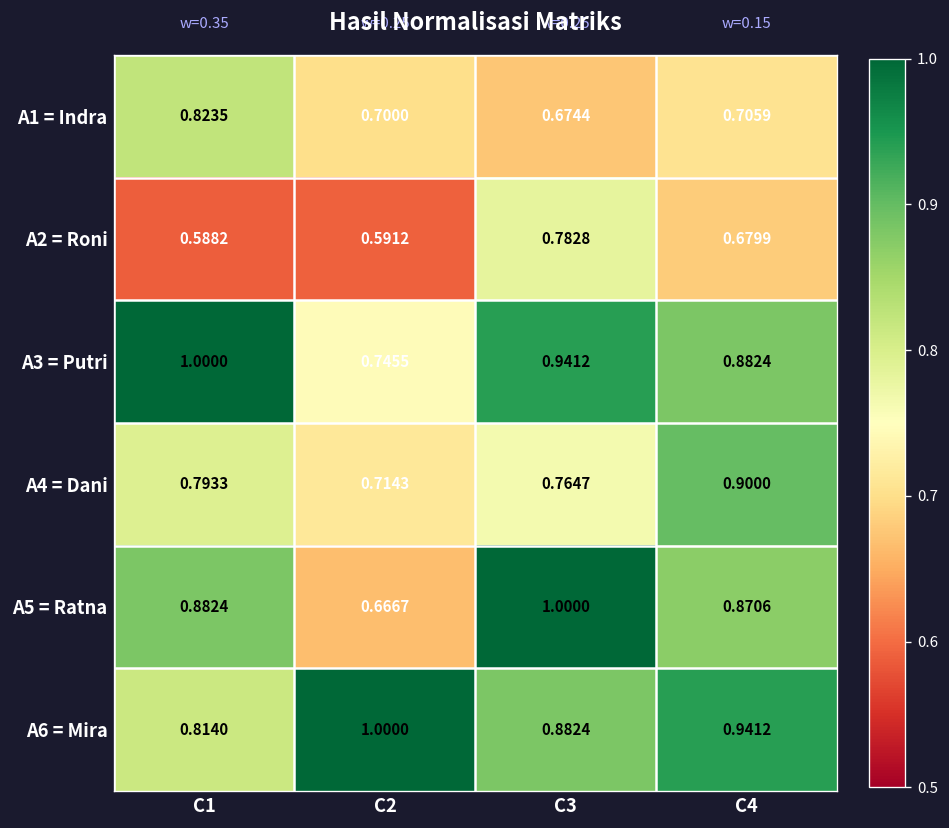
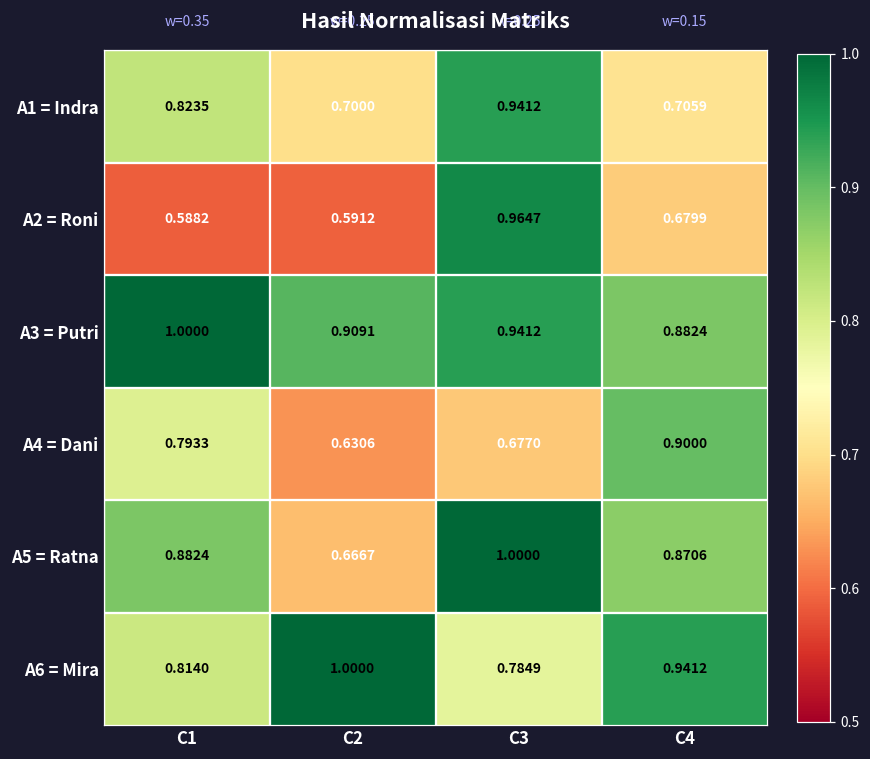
  {
    "A1 = Indra": {
      "C1": 0.8235,
      "C2": 0.7000,
-     "C3": 0.6744,
+     "C3": 0.9412,
      "C4": 0.7059
    },
    "A2 = Roni": {
      "C1": 0.5882,
      "C2": 0.5912,
-     "C3": 0.7828,
+     "C3": 0.9647,
      "C4": 0.6799
    },
    "A3 = Putri": {
      "C1": 1.0000,
-     "C2": 0.7455,
+     "C2": 0.9091,
      "C3": 0.9412,
      "C4": 0.8824
    },
    "A4 = Dani": {
      "C1": 0.7933,
-     "C2": 0.7143,
-     "C3": 0.7647,
+     "C2": 0.6306,
+     "C3": 0.6770,
      "C4": 0.9000
    },
    "A5 = Ratna": {
      "C1": 0.8824,
      "C2": 0.6667,
      "C3": 1.0000,
      "C4": 0.8706
    },
    "A6 = Mira": {
      "C1": 0.8140,
      "C2": 1.0000,
-     "C3": 0.8824,
+     "C3": 0.7849,
      "C4": 0.9412
    }
  }
